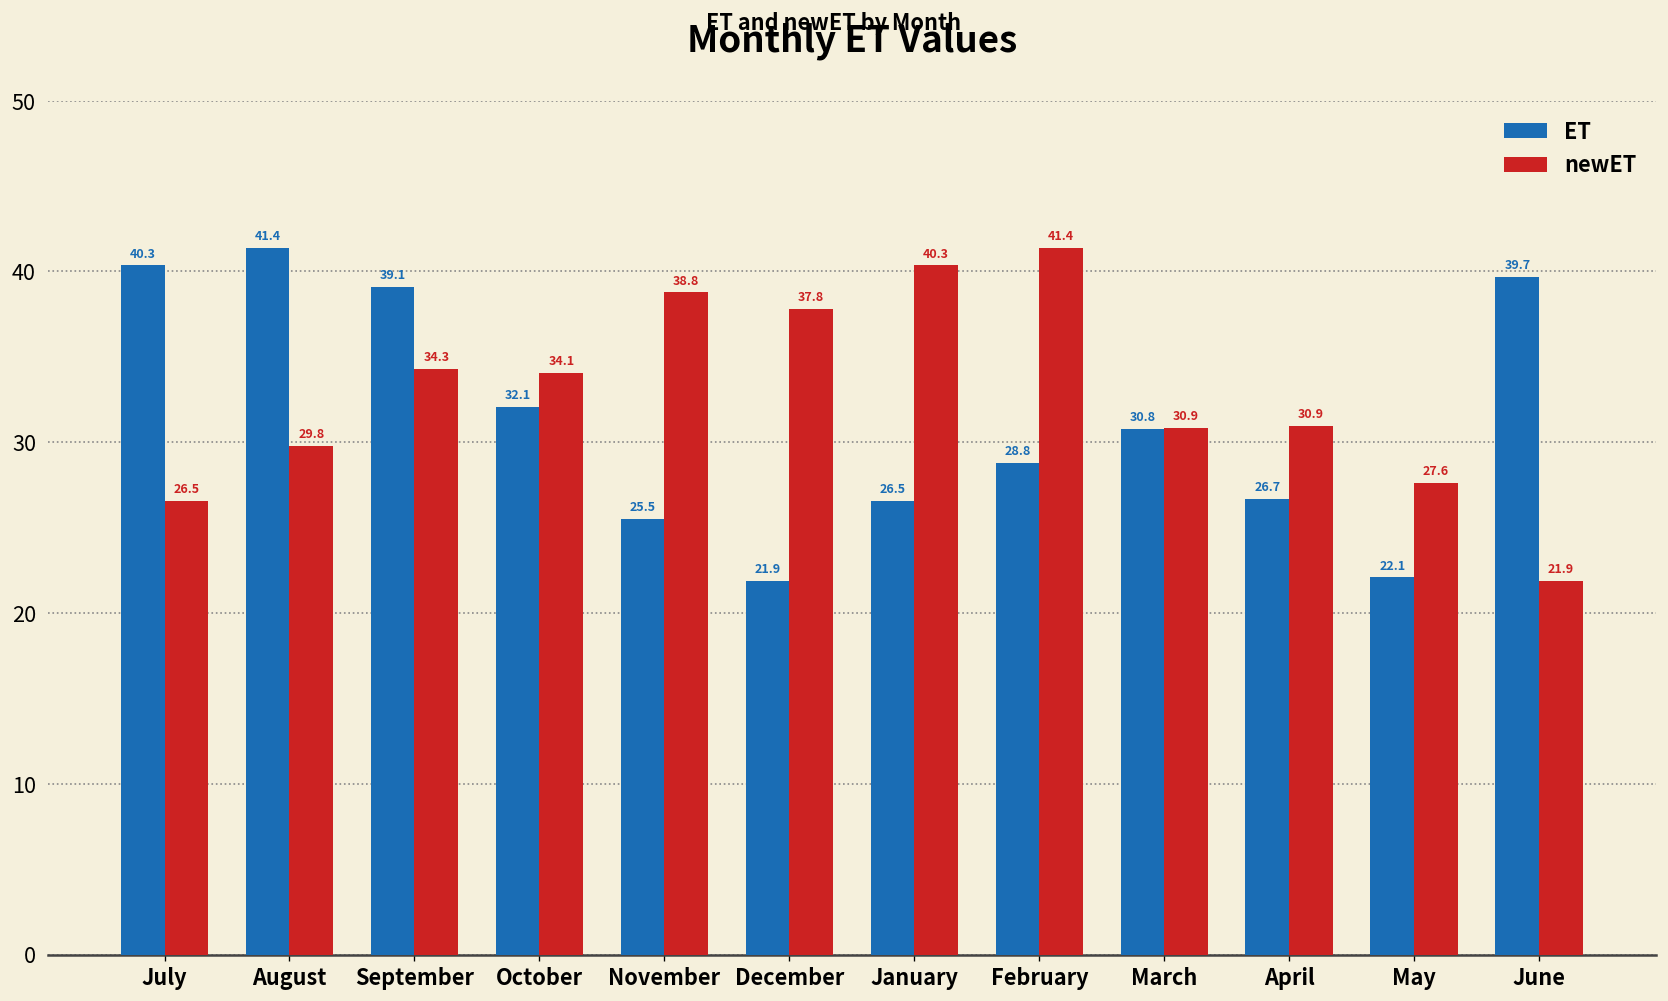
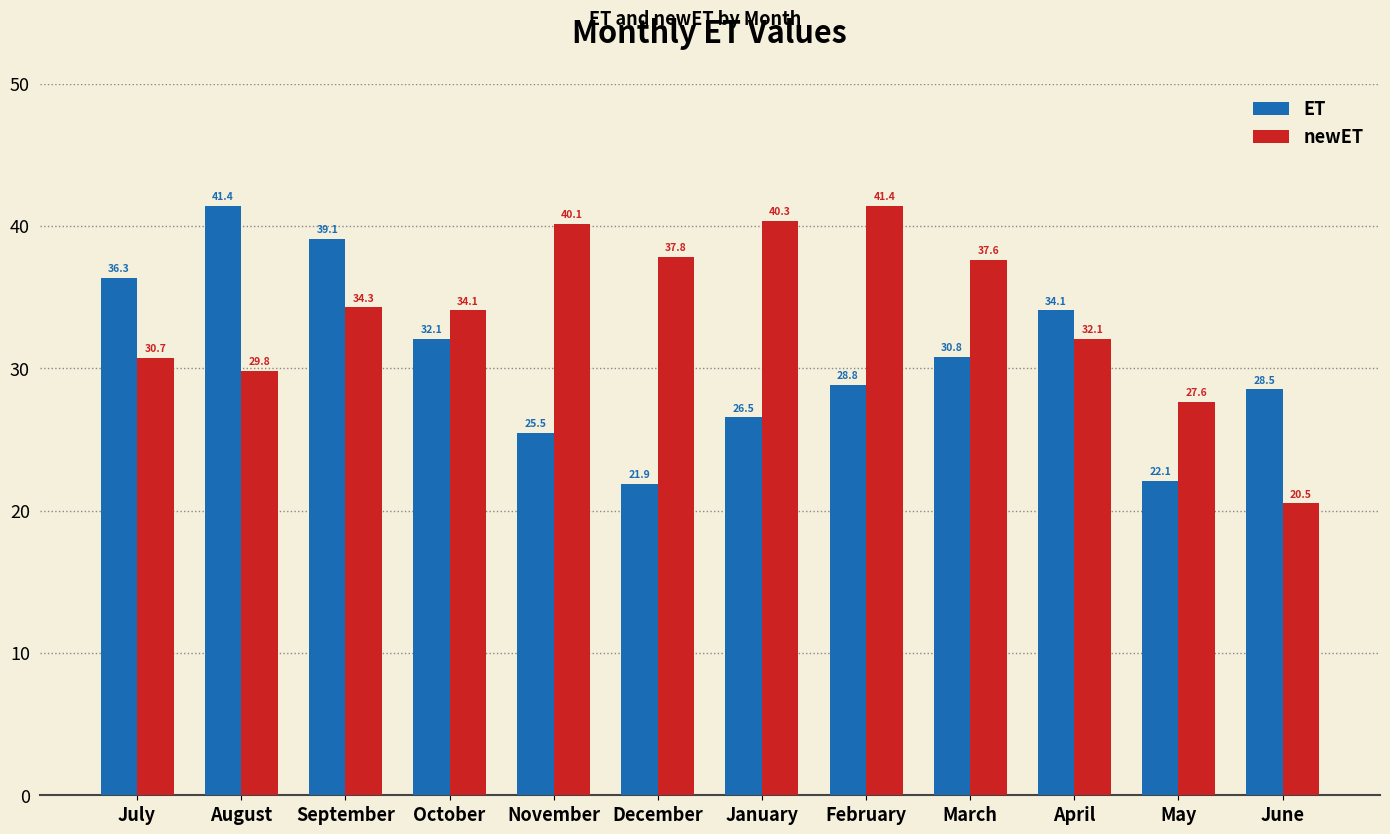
  {
    "ET": {
-     "July": 40.3,
+     "July": 36.3,
      "August": 41.4,
      "September": 39.1,
      "October": 32.1,
      "November": 25.5,
      "December": 21.9,
      "January": 26.5,
      "February": 28.8,
      "March": 30.8,
-     "April": 26.7,
+     "April": 34.1,
      "May": 22.1,
-     "June": 39.7
+     "June": 28.5
    },
    "newET": {
-     "July": 26.5,
+     "July": 30.7,
      "August": 29.8,
      "September": 34.3,
      "October": 34.1,
-     "November": 38.8,
+     "November": 40.1,
      "December": 37.8,
      "January": 40.3,
      "February": 41.4,
-     "March": 30.9,
-     "April": 30.9,
+     "March": 37.6,
+     "April": 32.1,
      "May": 27.6,
-     "June": 21.9
+     "June": 20.5
    }
  }
